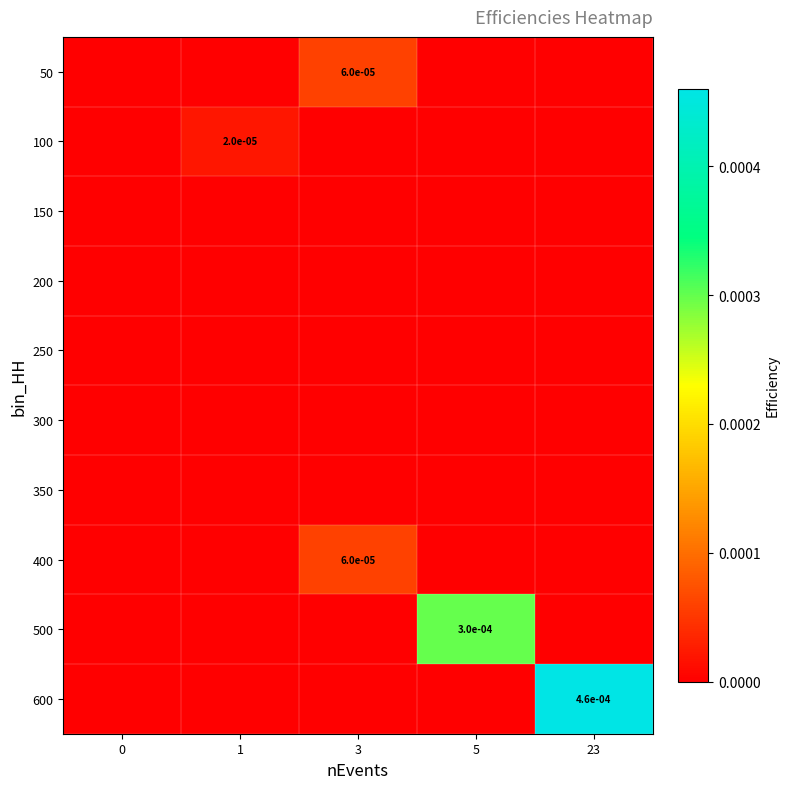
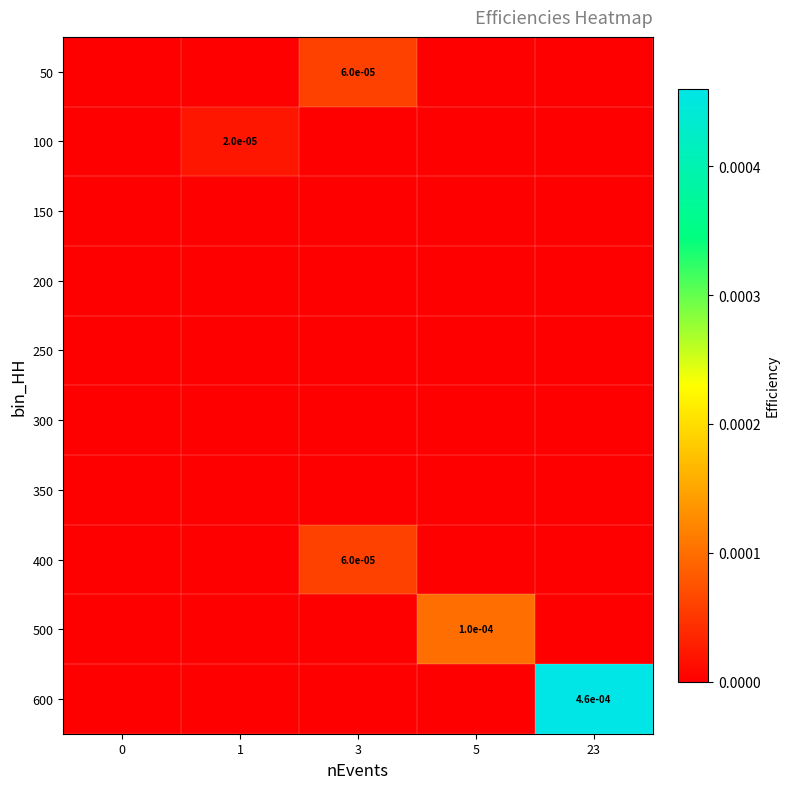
  {
    "50": {
      "3": "6.0e-05"
    },
    "100": {
      "1": "2.0e-05"
    },
    "400": {
      "3": "6.0e-05"
    },
    "500": {
-     "5": "3.0e-04"
+     "5": "1.0e-04"
    },
    "600": {
      "23": "4.6e-04"
    }
  }
